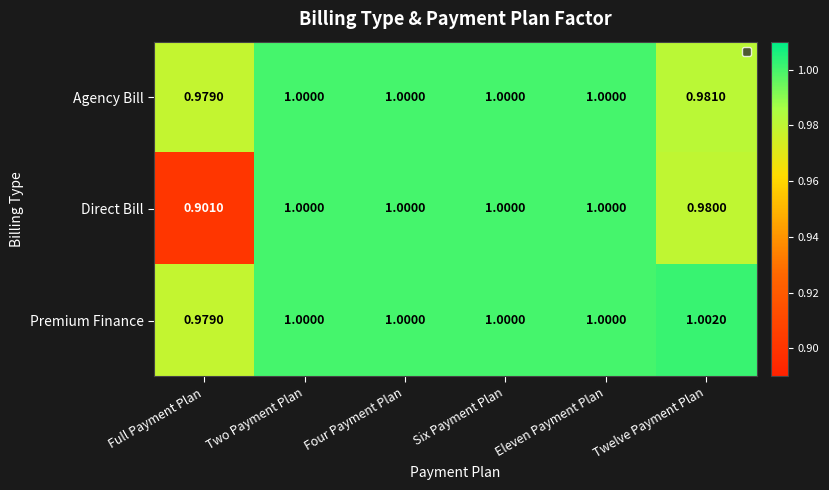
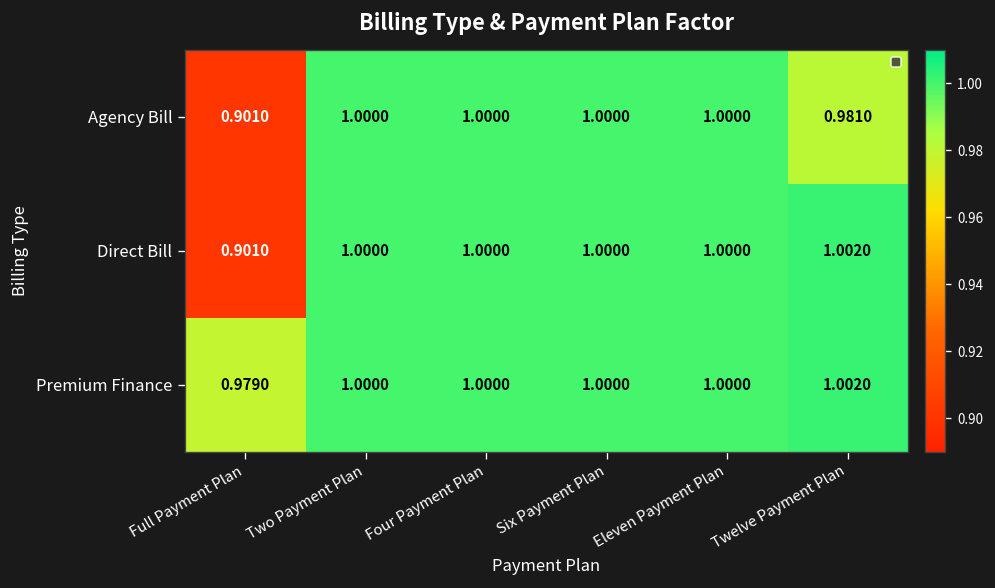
  {
    "Agency Bill": {
-     "Full Payment Plan": 0.9790,
+     "Full Payment Plan": 0.9010,
      "Two Payment Plan": 1.0000,
      "Four Payment Plan": 1.0000,
      "Six Payment Plan": 1.0000,
      "Eleven Payment Plan": 1.0000,
      "Twelve Payment Plan": 0.9810
    },
    "Direct Bill": {
      "Full Payment Plan": 0.9010,
      "Two Payment Plan": 1.0000,
      "Four Payment Plan": 1.0000,
      "Six Payment Plan": 1.0000,
      "Eleven Payment Plan": 1.0000,
-     "Twelve Payment Plan": 0.9800
+     "Twelve Payment Plan": 1.0020
    },
    "Premium Finance": {
      "Full Payment Plan": 0.9790,
      "Two Payment Plan": 1.0000,
      "Four Payment Plan": 1.0000,
      "Six Payment Plan": 1.0000,
      "Eleven Payment Plan": 1.0000,
      "Twelve Payment Plan": 1.0020
    }
  }
